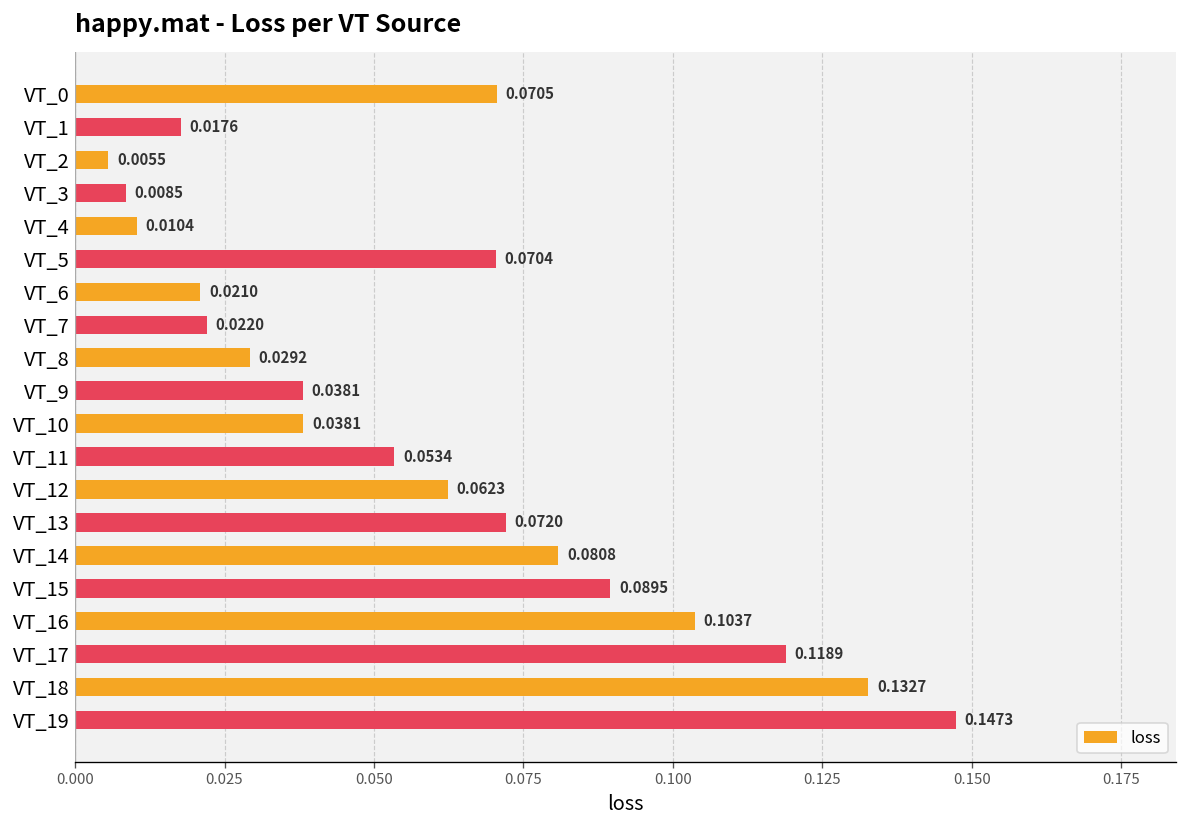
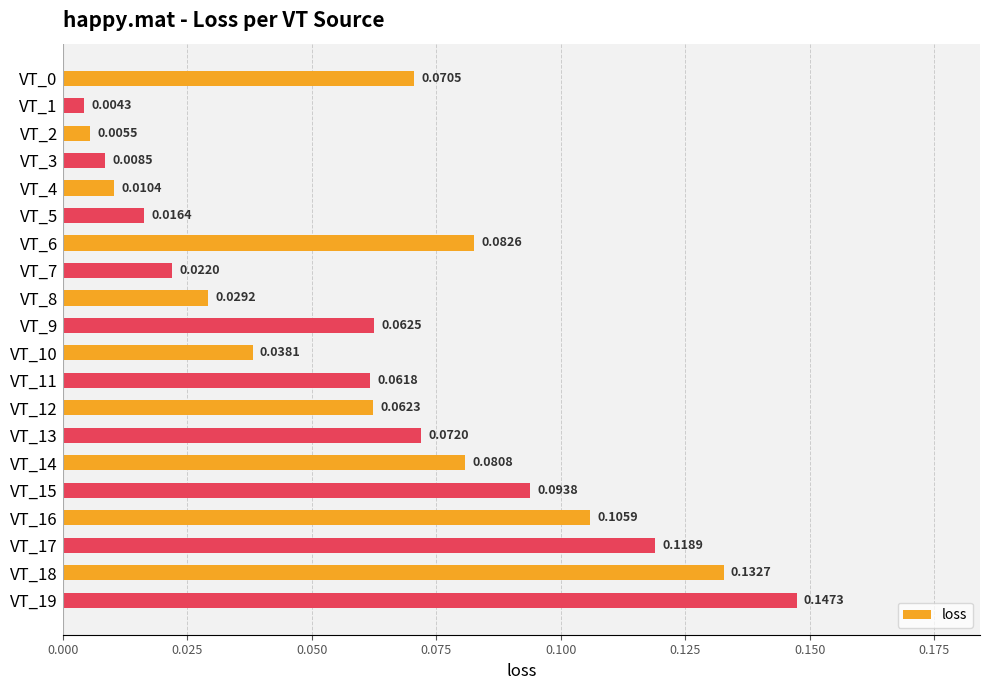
  {
    "VT_0": 0.0705,
-   "VT_1": 0.0176,
+   "VT_1": 0.0043,
    "VT_2": 0.0055,
    "VT_3": 0.0085,
    "VT_4": 0.0104,
-   "VT_5": 0.0704,
-   "VT_6": 0.0210,
+   "VT_5": 0.0164,
+   "VT_6": 0.0826,
    "VT_7": 0.0220,
    "VT_8": 0.0292,
-   "VT_9": 0.0381,
+   "VT_9": 0.0625,
    "VT_10": 0.0381,
-   "VT_11": 0.0534,
+   "VT_11": 0.0618,
    "VT_12": 0.0623,
    "VT_13": 0.0720,
    "VT_14": 0.0808,
-   "VT_15": 0.0895,
-   "VT_16": 0.1037,
+   "VT_15": 0.0938,
+   "VT_16": 0.1059,
    "VT_17": 0.1189,
    "VT_18": 0.1327,
    "VT_19": 0.1473
  }
